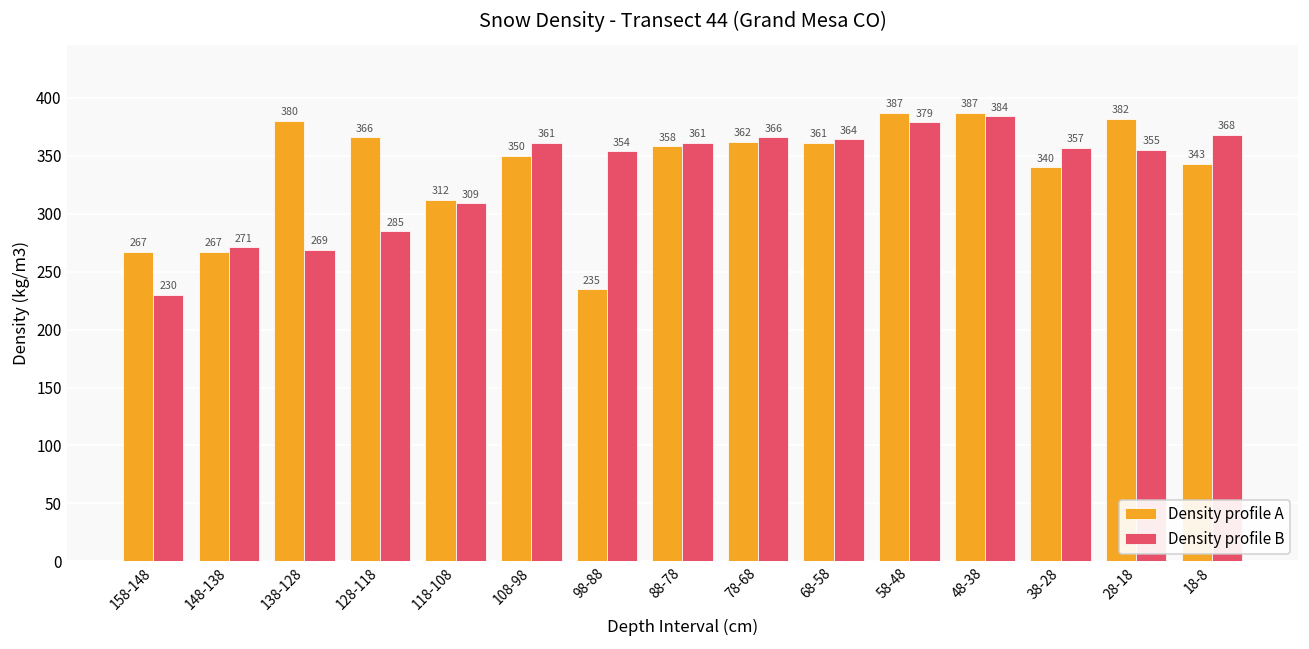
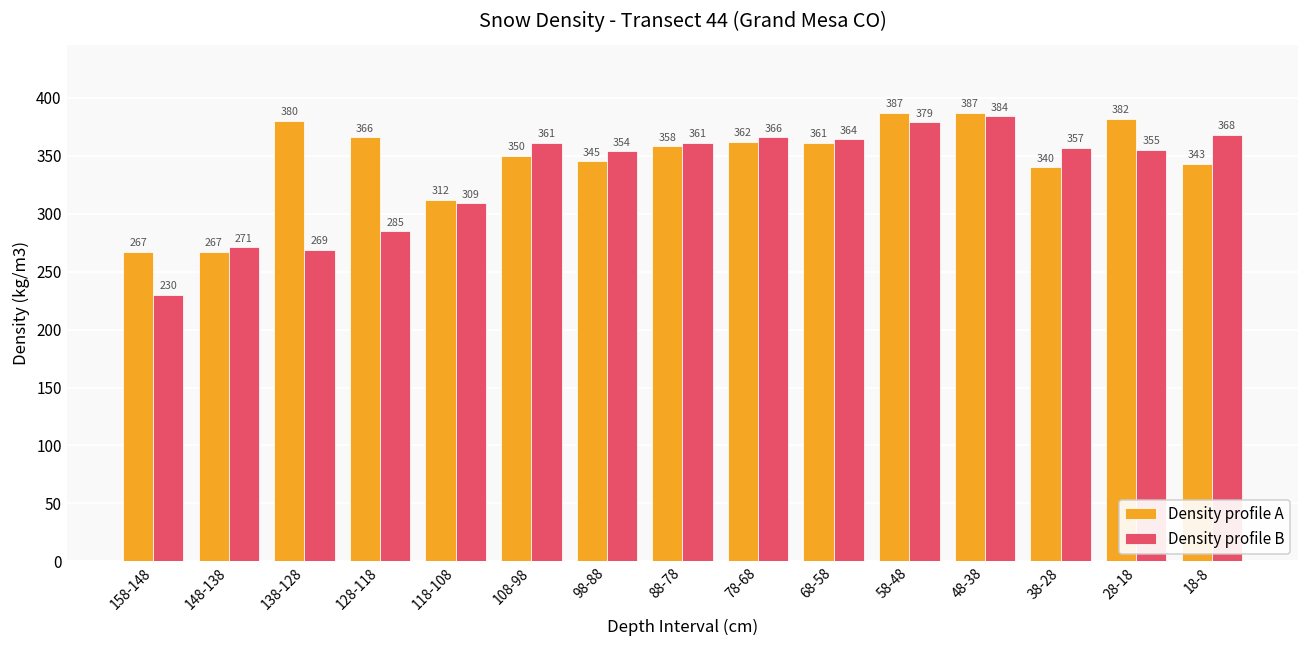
  {
    "Density profile A": {
      "158-148": 267,
      "148-138": 267,
      "138-128": 380,
      "128-118": 366,
      "118-108": 312,
      "108-98": 350,
-     "98-88": 235,
+     "98-88": 345,
      "88-78": 358,
      "78-68": 362,
      "68-58": 361,
      "58-48": 387,
      "48-38": 387,
      "38-28": 340,
      "28-18": 382,
      "18-8": 343
    },
    "Density profile B": {
      "158-148": 230,
      "148-138": 271,
      "138-128": 269,
      "128-118": 285,
      "118-108": 309,
      "108-98": 361,
      "98-88": 354,
      "88-78": 361,
      "78-68": 366,
      "68-58": 364,
      "58-48": 379,
      "48-38": 384,
      "38-28": 357,
      "28-18": 355,
      "18-8": 368
    }
  }
